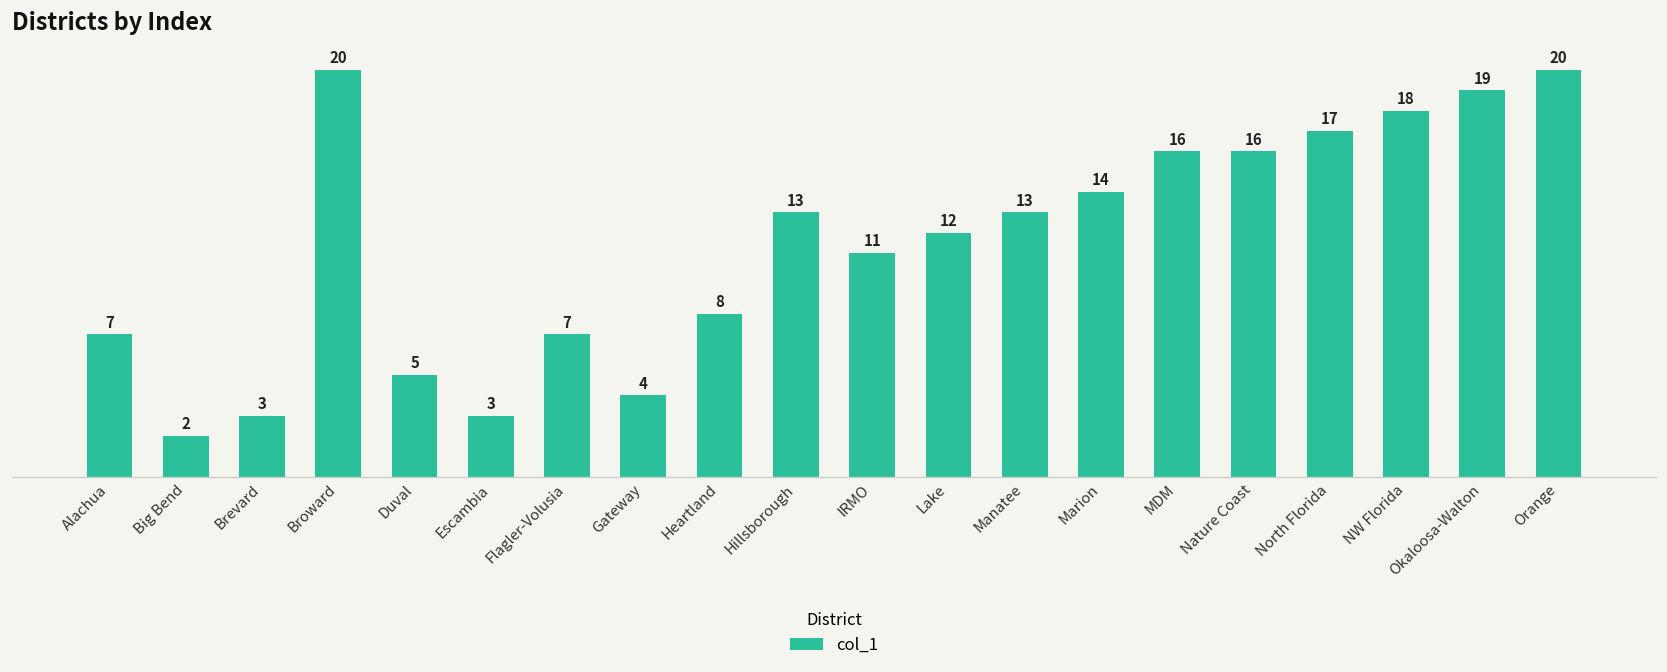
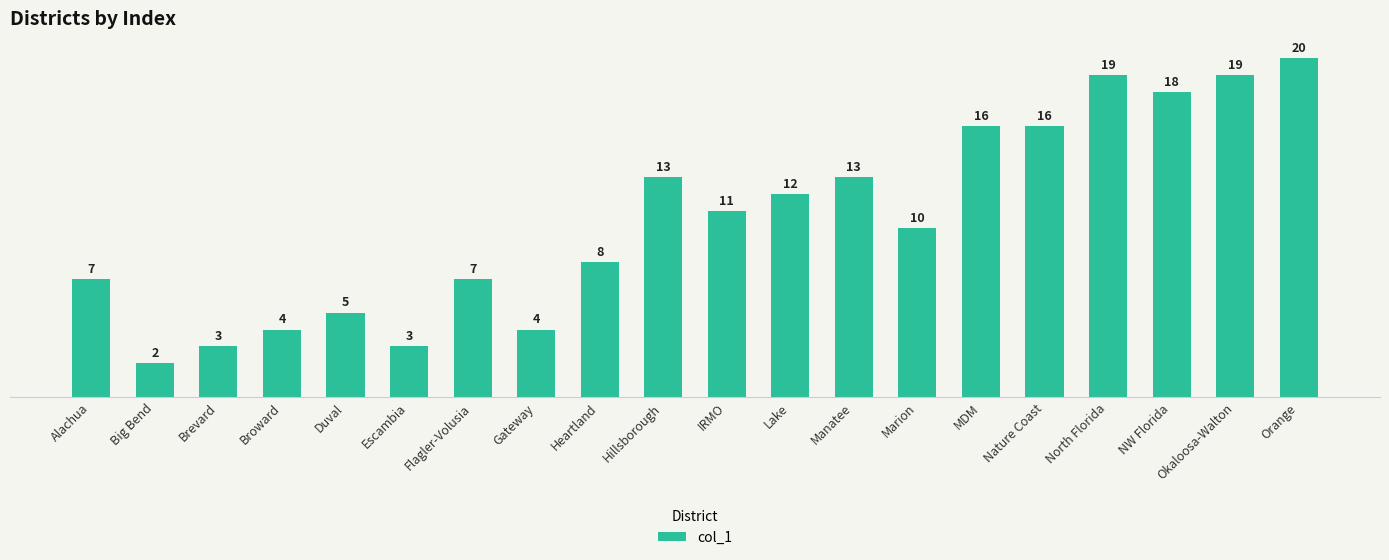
  {
    "Alachua": 7,
    "Big Bend": 2,
    "Brevard": 3,
-   "Broward": 20,
+   "Broward": 4,
    "Duval": 5,
    "Escambia": 3,
    "Flagler-Volusia": 7,
    "Gateway": 4,
    "Heartland": 8,
    "Hillsborough": 13,
    "IRMO": 11,
    "Lake": 12,
    "Manatee": 13,
-   "Marion": 14,
+   "Marion": 10,
    "MDM": 16,
    "Nature Coast": 16,
-   "North Florida": 17,
+   "North Florida": 19,
    "NW Florida": 18,
    "Okaloosa-Walton": 19,
    "Orange": 20
  }
